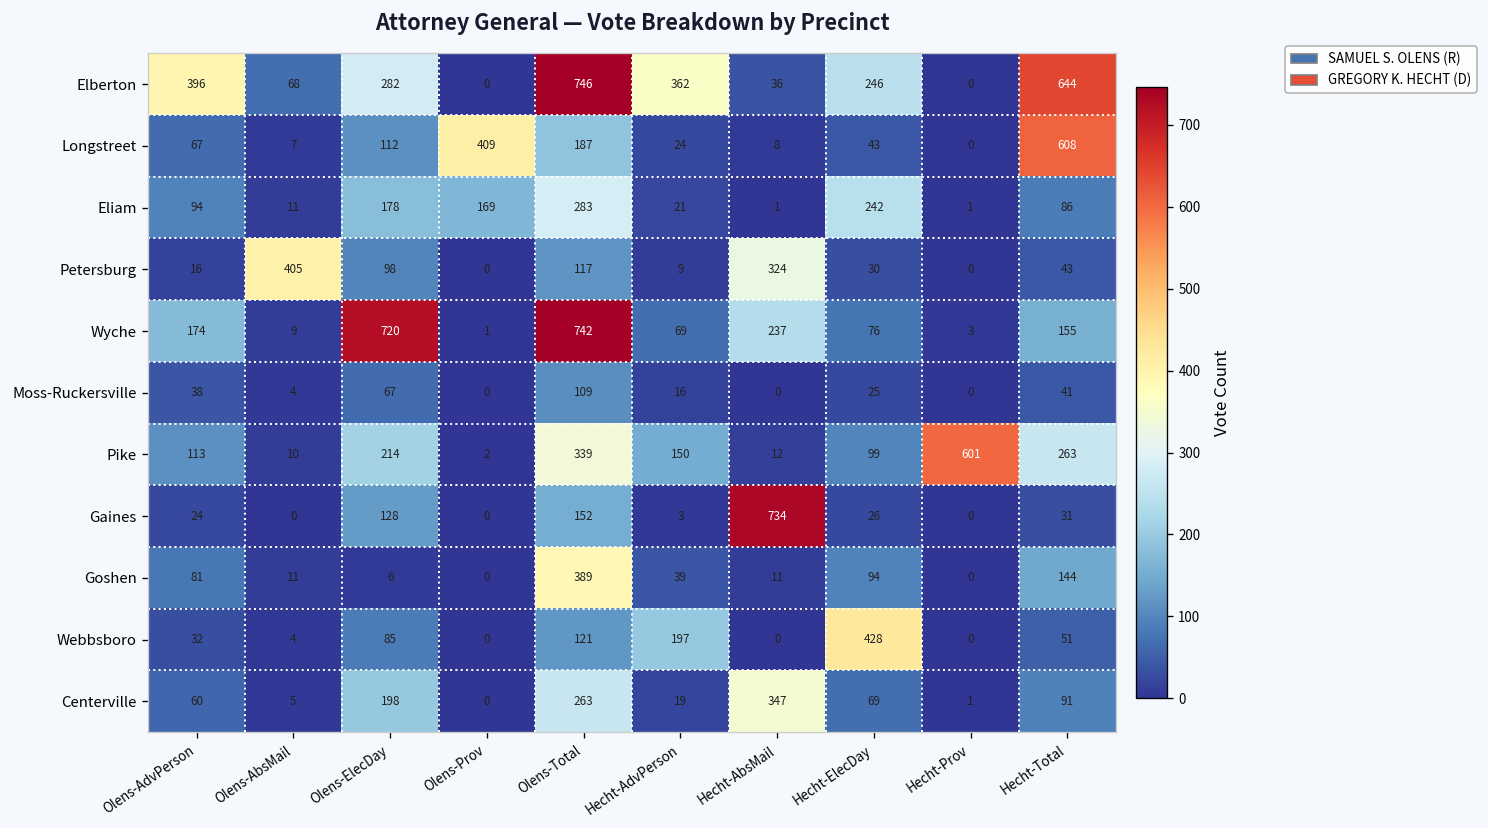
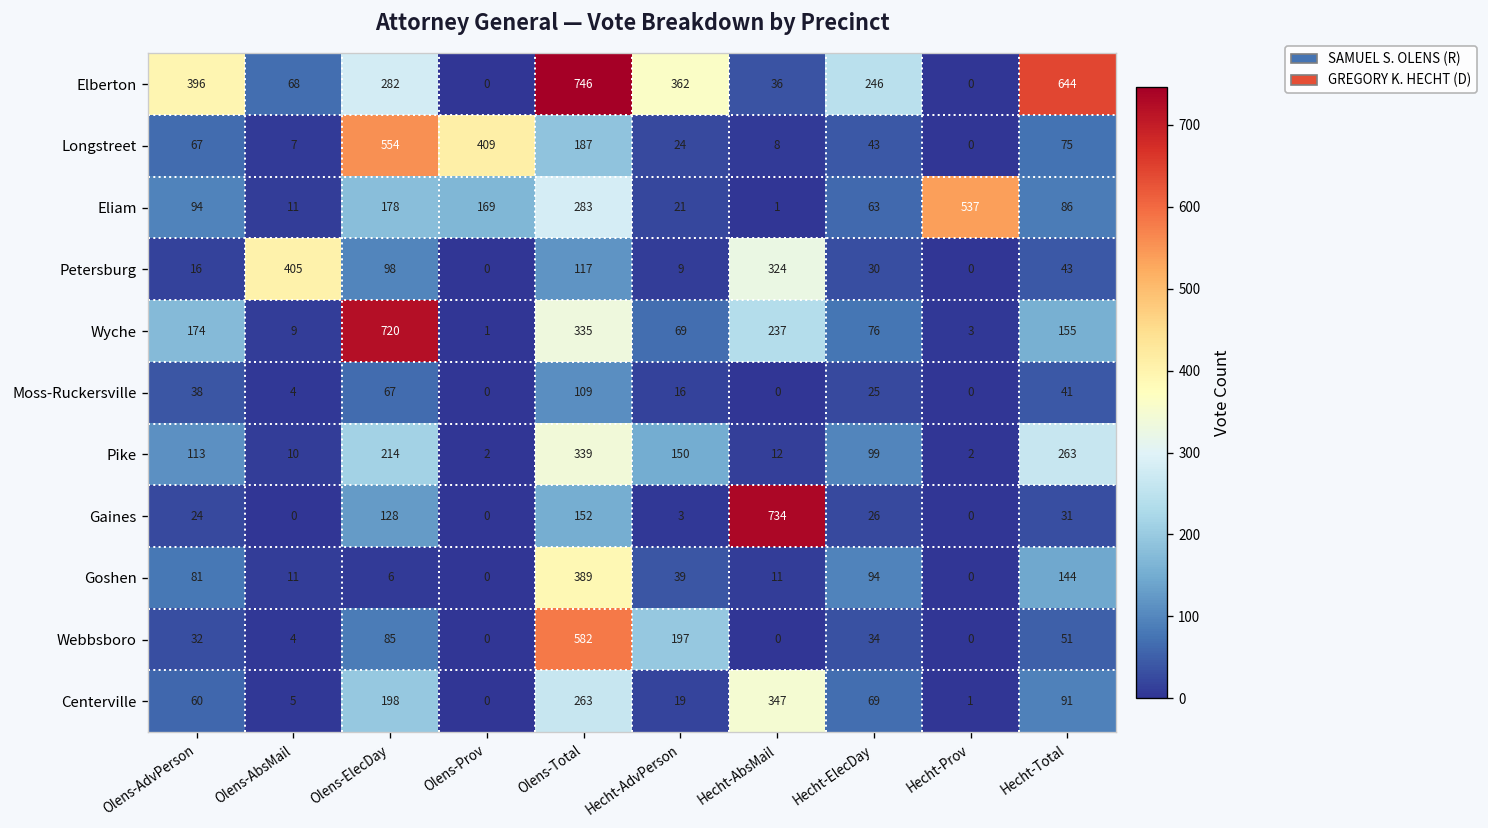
  {
    "Elberton": {
      "Olens-AdvPerson": 396,
      "Olens-AbsMail": 68,
      "Olens-ElecDay": 282,
      "Olens-Prov": 0,
      "Olens-Total": 746,
      "Hecht-AdvPerson": 362,
      "Hecht-AbsMail": 36,
      "Hecht-ElecDay": 246,
      "Hecht-Prov": 0,
      "Hecht-Total": 644
    },
    "Longstreet": {
      "Olens-AdvPerson": 67,
      "Olens-AbsMail": 7,
-     "Olens-ElecDay": 112,
+     "Olens-ElecDay": 554,
      "Olens-Prov": 409,
      "Olens-Total": 187,
      "Hecht-AdvPerson": 24,
      "Hecht-AbsMail": 8,
      "Hecht-ElecDay": 43,
      "Hecht-Prov": 0,
-     "Hecht-Total": 608
+     "Hecht-Total": 75
    },
    "Eliam": {
      "Olens-AdvPerson": 94,
      "Olens-AbsMail": 11,
      "Olens-ElecDay": 178,
      "Olens-Prov": 169,
      "Olens-Total": 283,
      "Hecht-AdvPerson": 21,
      "Hecht-AbsMail": 1,
-     "Hecht-ElecDay": 242,
-     "Hecht-Prov": 1,
+     "Hecht-ElecDay": 63,
+     "Hecht-Prov": 537,
      "Hecht-Total": 86
    },
    "Petersburg": {
      "Olens-AdvPerson": 16,
      "Olens-AbsMail": 405,
      "Olens-ElecDay": 98,
      "Olens-Prov": 0,
      "Olens-Total": 117,
      "Hecht-AdvPerson": 9,
      "Hecht-AbsMail": 324,
      "Hecht-ElecDay": 30,
      "Hecht-Prov": 0,
      "Hecht-Total": 43
    },
    "Wyche": {
      "Olens-AdvPerson": 174,
      "Olens-AbsMail": 9,
      "Olens-ElecDay": 720,
      "Olens-Prov": 1,
-     "Olens-Total": 742,
+     "Olens-Total": 335,
      "Hecht-AdvPerson": 69,
      "Hecht-AbsMail": 237,
      "Hecht-ElecDay": 76,
      "Hecht-Prov": 3,
      "Hecht-Total": 155
    },
    "Moss-Ruckersville": {
      "Olens-AdvPerson": 38,
      "Olens-AbsMail": 4,
      "Olens-ElecDay": 67,
      "Olens-Prov": 0,
      "Olens-Total": 109,
      "Hecht-AdvPerson": 16,
      "Hecht-AbsMail": 0,
      "Hecht-ElecDay": 25,
      "Hecht-Prov": 0,
      "Hecht-Total": 41
    },
    "Pike": {
      "Olens-AdvPerson": 113,
      "Olens-AbsMail": 10,
      "Olens-ElecDay": 214,
      "Olens-Prov": 2,
      "Olens-Total": 339,
      "Hecht-AdvPerson": 150,
      "Hecht-AbsMail": 12,
      "Hecht-ElecDay": 99,
-     "Hecht-Prov": 601,
+     "Hecht-Prov": 2,
      "Hecht-Total": 263
    },
    "Gaines": {
      "Olens-AdvPerson": 24,
      "Olens-AbsMail": 0,
      "Olens-ElecDay": 128,
      "Olens-Prov": 0,
      "Olens-Total": 152,
      "Hecht-AdvPerson": 3,
      "Hecht-AbsMail": 734,
      "Hecht-ElecDay": 26,
      "Hecht-Prov": 0,
      "Hecht-Total": 31
    },
    "Goshen": {
      "Olens-AdvPerson": 81,
      "Olens-AbsMail": 11,
      "Olens-ElecDay": 6,
      "Olens-Prov": 0,
      "Olens-Total": 389,
      "Hecht-AdvPerson": 39,
      "Hecht-AbsMail": 11,
      "Hecht-ElecDay": 94,
      "Hecht-Prov": 0,
      "Hecht-Total": 144
    },
    "Webbsboro": {
      "Olens-AdvPerson": 32,
      "Olens-AbsMail": 4,
      "Olens-ElecDay": 85,
      "Olens-Prov": 0,
-     "Olens-Total": 121,
+     "Olens-Total": 582,
      "Hecht-AdvPerson": 197,
      "Hecht-AbsMail": 0,
-     "Hecht-ElecDay": 428,
+     "Hecht-ElecDay": 34,
      "Hecht-Prov": 0,
      "Hecht-Total": 51
    },
    "Centerville": {
      "Olens-AdvPerson": 60,
      "Olens-AbsMail": 5,
      "Olens-ElecDay": 198,
      "Olens-Prov": 0,
      "Olens-Total": 263,
      "Hecht-AdvPerson": 19,
      "Hecht-AbsMail": 347,
      "Hecht-ElecDay": 69,
      "Hecht-Prov": 1,
      "Hecht-Total": 91
    }
  }
